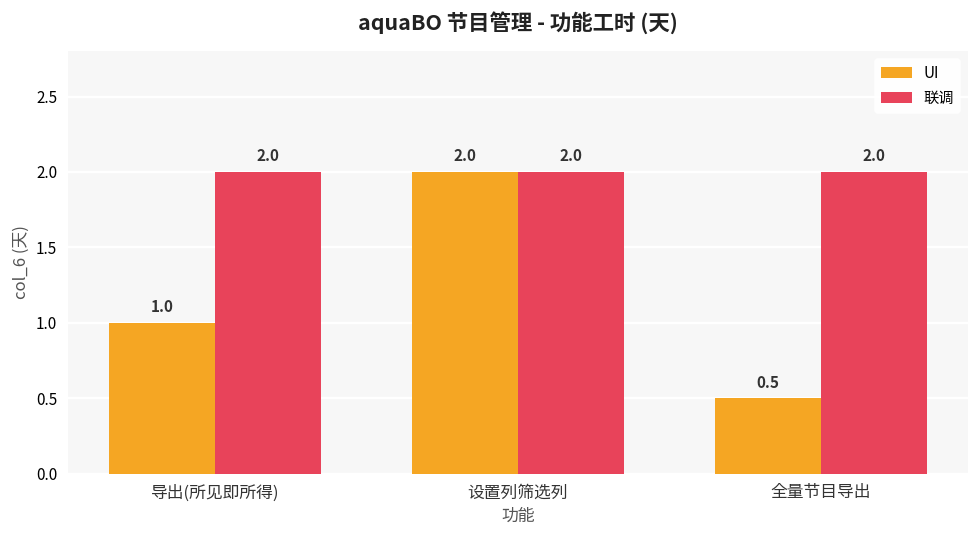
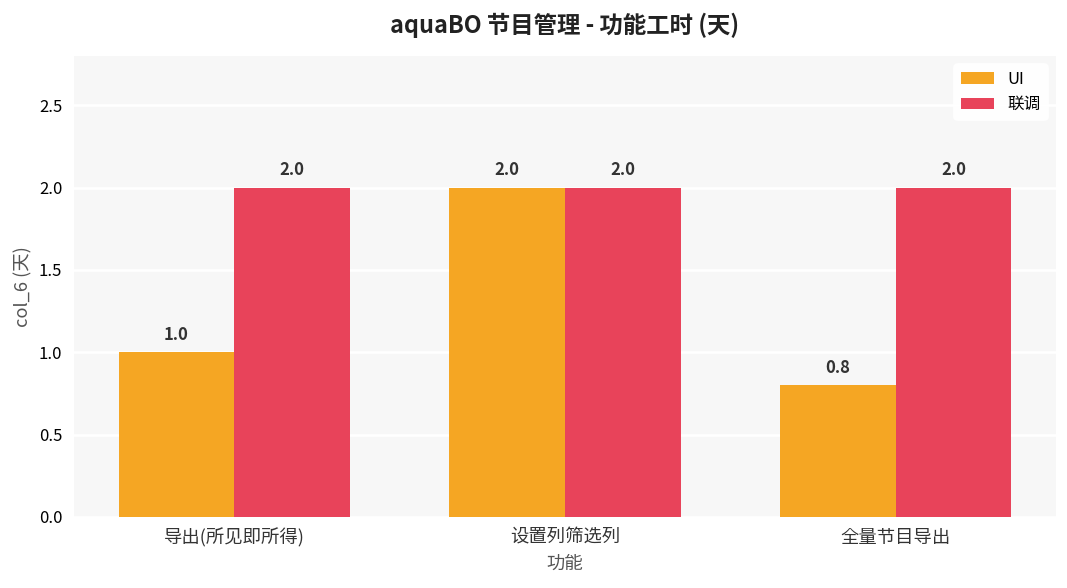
  {
    "UI": {
      "导出(所见即所得)": 1.0,
      "设置列筛选列": 2.0,
-     "全量节目导出": 0.5
+     "全量节目导出": 0.8
    },
    "联调": {
      "导出(所见即所得)": 2.0,
      "设置列筛选列": 2.0,
      "全量节目导出": 2.0
    }
  }
